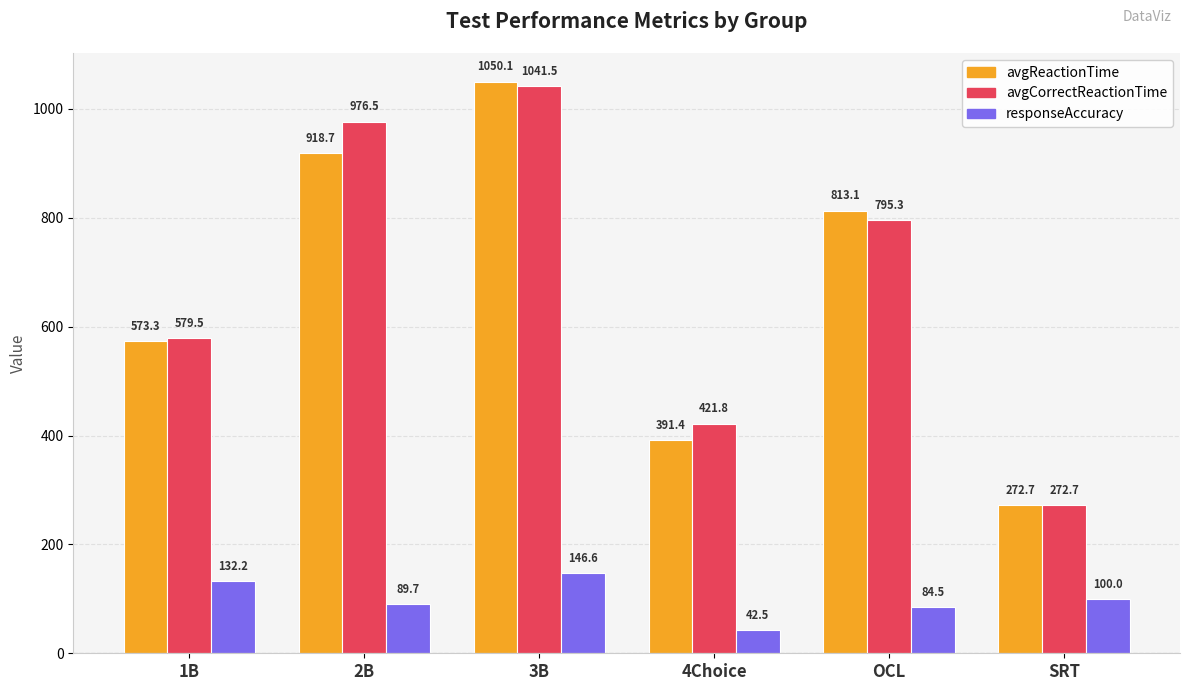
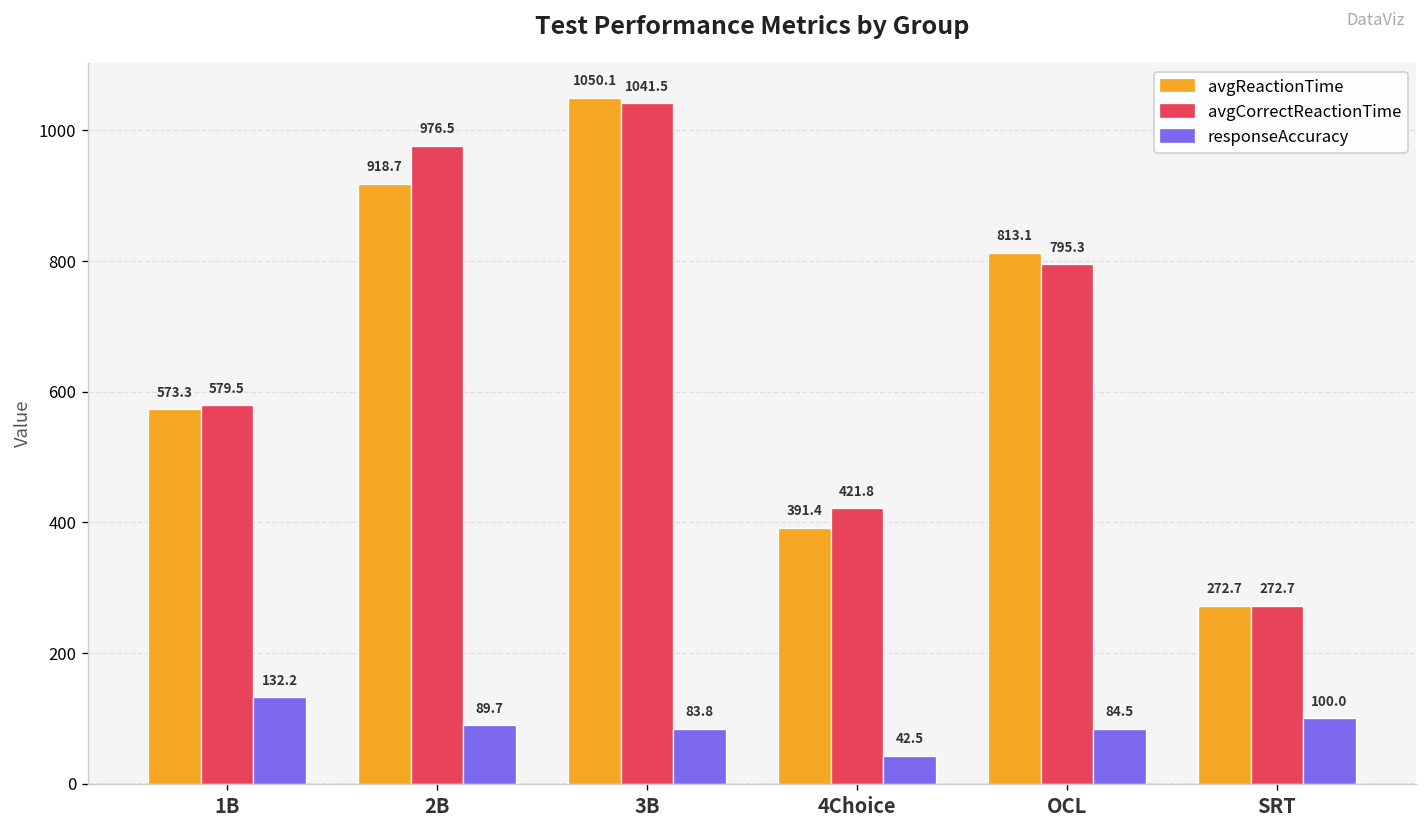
  {
    "avgReactionTime": {
      "1B": 573.3,
      "2B": 918.7,
      "3B": 1050.1,
      "4Choice": 391.4,
      "OCL": 813.1,
      "SRT": 272.7
    },
    "avgCorrectReactionTime": {
      "1B": 579.5,
      "2B": 976.5,
      "3B": 1041.5,
      "4Choice": 421.8,
      "OCL": 795.3,
      "SRT": 272.7
    },
    "responseAccuracy": {
      "1B": 132.2,
      "2B": 89.7,
-     "3B": 146.6,
+     "3B": 83.8,
      "4Choice": 42.5,
      "OCL": 84.5,
      "SRT": 100.0
    }
  }
